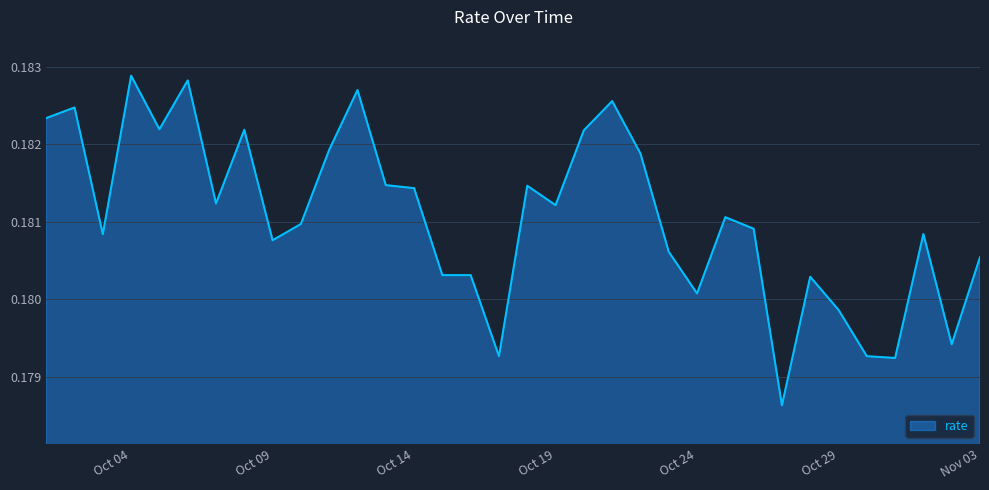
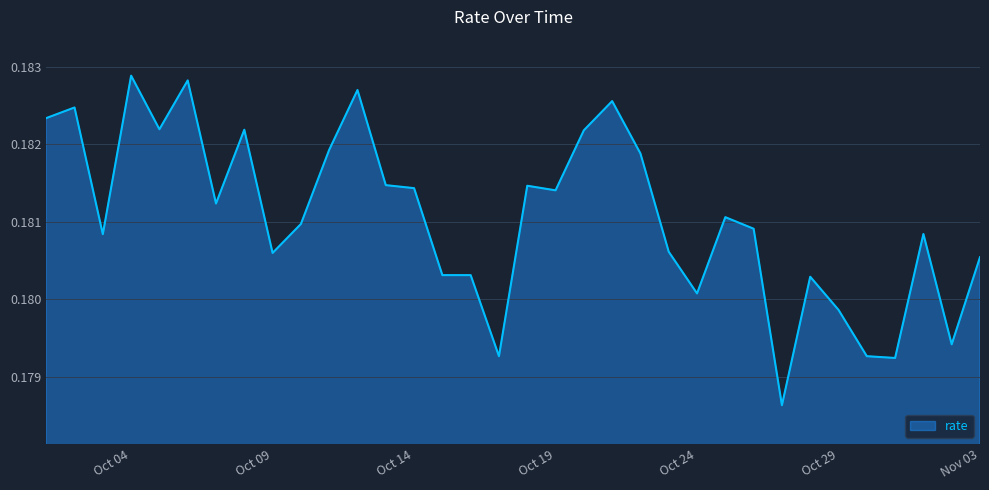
  {
    "Oct 04": 0.1829,
-   "Oct 09": 0.1808,
+   "Oct 09": 0.1806,
    "Oct 14": 0.1814,
-   "Oct 19": 0.1812,
+   "Oct 19": 0.1814,
    "Oct 24": 0.1801,
    "Oct 29": 0.1799,
    "Nov 03": 0.1805
  }
